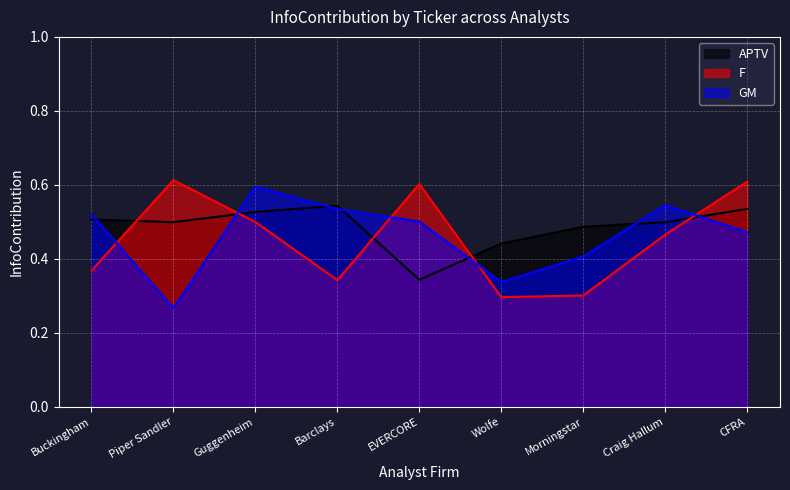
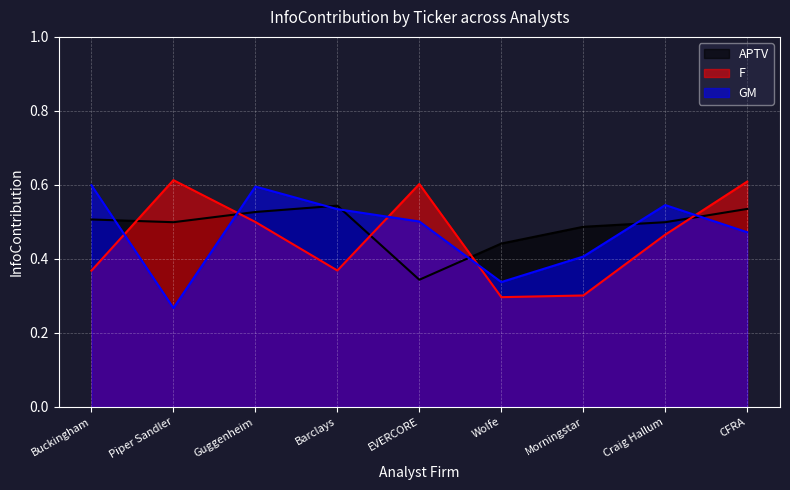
  {
    "APTV": {
      "Buckingham": 0.51,
      "Piper Sandler": 0.50,
      "Guggenheim": 0.53,
      "Barclays": 0.54,
      "EVERCORE": 0.34,
      "Wolfe": 0.44,
      "Morningstar": 0.49,
      "Craig Hallum": 0.50,
      "CFRA": 0.54
    },
    "F": {
      "Buckingham": 0.37,
      "Piper Sandler": 0.61,
      "Guggenheim": 0.50,
-     "Barclays": 0.34,
+     "Barclays": 0.37,
      "EVERCORE": 0.60,
      "Wolfe": 0.30,
      "Morningstar": 0.30,
      "Craig Hallum": 0.47,
      "CFRA": 0.61
    },
    "GM": {
-     "Buckingham": 0.52,
+     "Buckingham": 0.60,
      "Piper Sandler": 0.27,
      "Guggenheim": 0.60,
      "Barclays": 0.53,
      "EVERCORE": 0.50,
      "Wolfe": 0.34,
      "Morningstar": 0.41,
      "Craig Hallum": 0.55,
      "CFRA": 0.47
    }
  }
